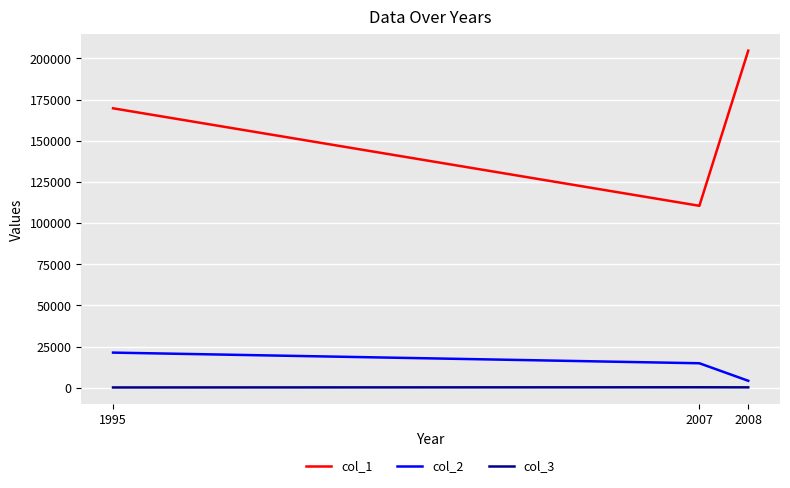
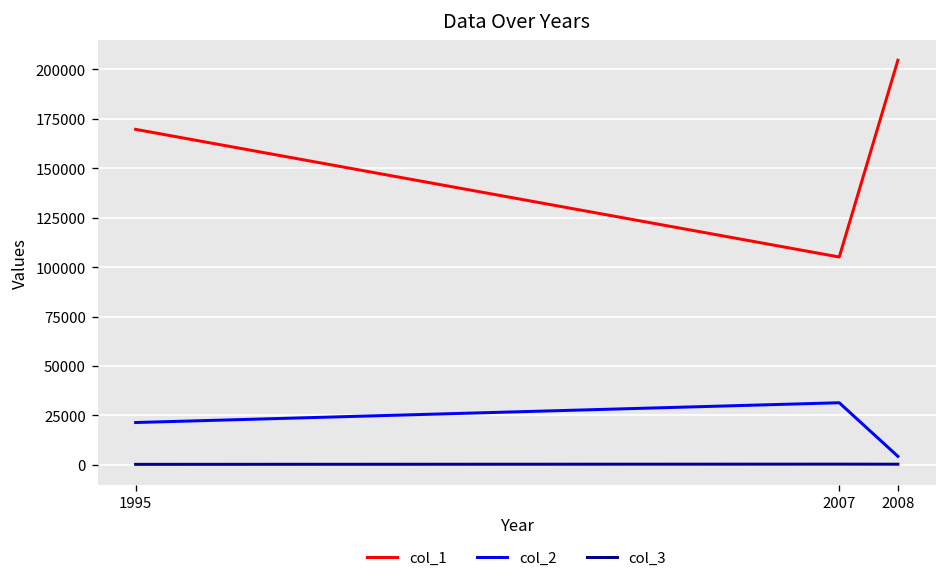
  {
    "col_1": {
      "1995": 170000,
-     "2007": 111000,
+     "2007": 105000,
      "2008": 205000
    },
    "col_2": {
      "1995": 21000,
-     "2007": 15000,
+     "2007": 31000,
      "2008": 4000
    },
    "col_3": {
      "1995": 0,
      "2007": 0,
      "2008": 0
    }
  }
